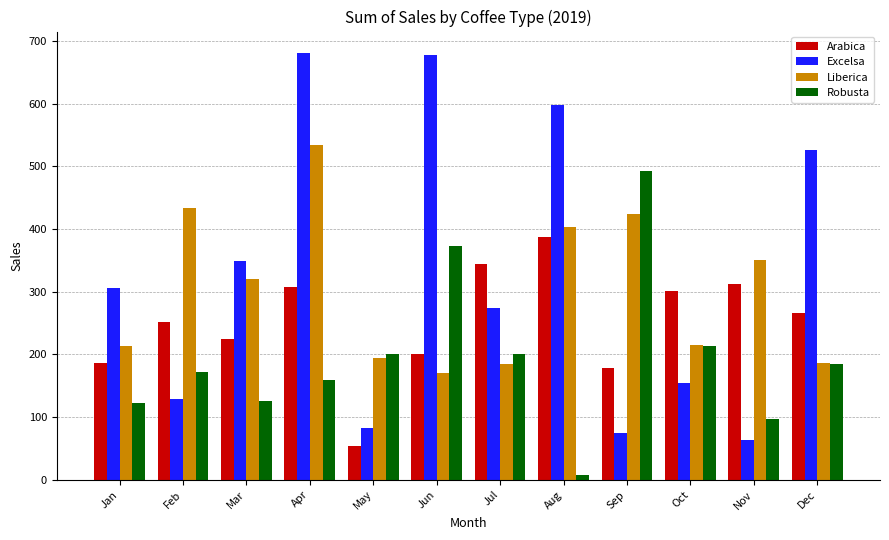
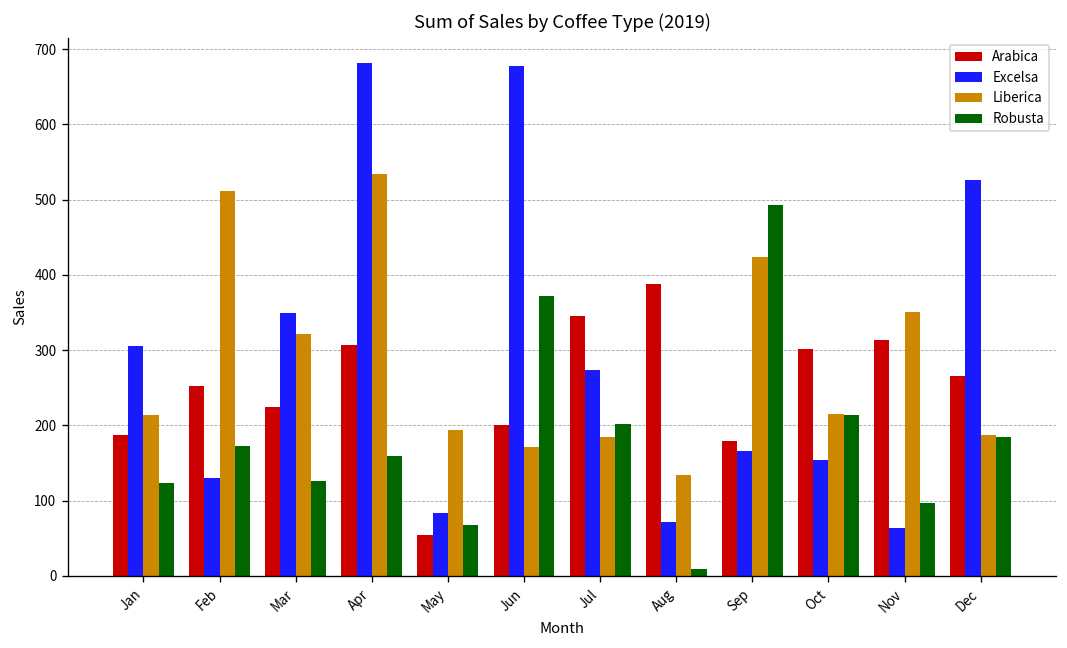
  {
    "Arabica": {
      "Jan": 190,
      "Feb": 250,
      "Mar": 220,
      "Apr": 310,
      "May": 50,
      "Jun": 200,
      "Jul": 350,
      "Aug": 390,
      "Sep": 180,
      "Oct": 300,
      "Nov": 310,
      "Dec": 270
    },
    "Excelsa": {
      "Jan": 310,
      "Feb": 130,
      "Mar": 350,
      "Apr": 680,
      "May": 80,
      "Jun": 680,
      "Jul": 270,
-     "Aug": 600,
-     "Sep": 70,
+     "Aug": 70,
+     "Sep": 170,
      "Oct": 150,
      "Nov": 60,
      "Dec": 530
    },
    "Liberica": {
      "Jan": 210,
-     "Feb": 430,
+     "Feb": 510,
      "Mar": 320,
      "Apr": 530,
      "May": 190,
      "Jun": 170,
      "Jul": 180,
-     "Aug": 400,
+     "Aug": 130,
      "Sep": 420,
      "Oct": 220,
      "Nov": 350,
      "Dec": 190
    },
    "Robusta": {
      "Jan": 120,
      "Feb": 170,
      "Mar": 130,
      "Apr": 160,
-     "May": 200,
+     "May": 70,
      "Jun": 370,
      "Jul": 200,
      "Aug": 10,
      "Sep": 490,
      "Oct": 210,
      "Nov": 100,
      "Dec": 180
    }
  }
